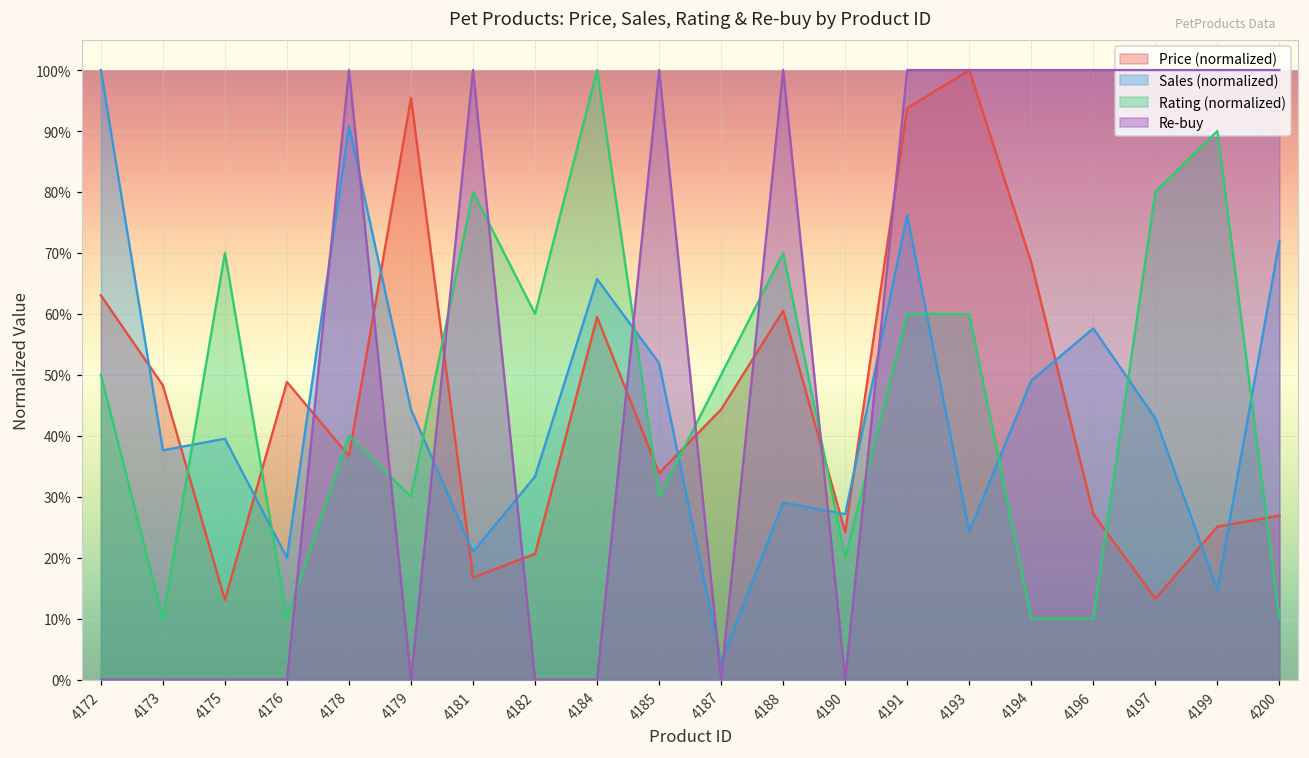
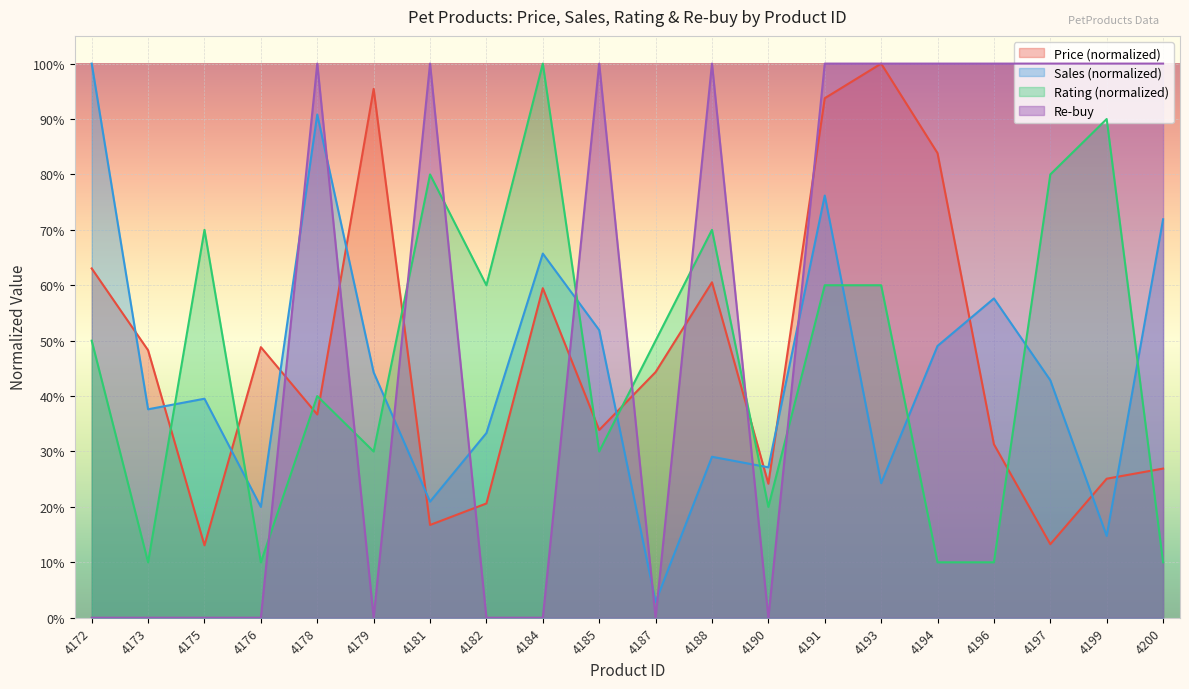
  {
    "Price (normalized)": {
      "4172": "63%",
      "4173": "48%",
      "4175": "13%",
      "4176": "49%",
      "4178": "37%",
      "4179": "95%",
      "4181": "17%",
      "4182": "21%",
      "4184": "59%",
      "4185": "34%",
      "4187": "44%",
      "4188": "61%",
      "4190": "24%",
      "4191": "94%",
-     "4194": "68%",
-     "4196": "27%",
+     "4194": "84%",
+     "4196": "31%",
      "4197": "13%",
      "4199": "25%",
      "4200": "27%"
    },
    "Sales (normalized)": {
      "4172": "100%",
      "4173": "38%",
      "4175": "40%",
      "4176": "20%",
      "4178": "91%",
      "4179": "44%",
      "4181": "21%",
      "4182": "33%",
      "4184": "66%",
      "4185": "52%",
      "4187": "3%",
      "4188": "29%",
      "4190": "27%",
      "4191": "76%",
      "4193": "24%",
      "4194": "49%",
      "4196": "58%",
      "4197": "43%",
      "4199": "15%",
      "4200": "72%"
    },
    "Rating (normalized)": {
      "4172": "50%",
      "4173": "10%",
      "4175": "70%",
      "4176": "10%",
      "4178": "40%",
      "4179": "30%",
      "4181": "80%",
      "4182": "60%",
      "4184": "100%",
      "4185": "30%",
      "4187": "50%",
      "4188": "70%",
      "4190": "20%",
      "4191": "60%",
      "4193": "60%",
      "4194": "10%",
      "4196": "10%",
      "4197": "80%",
      "4200": "10%"
    },
    "Re-buy": {
      "4172": "0%",
      "4173": "0%",
      "4175": "0%",
      "4176": "0%",
      "4178": "100%",
      "4179": "0%",
      "4181": "100%",
      "4182": "0%",
      "4184": "0%",
      "4185": "100%",
      "4187": "0%",
      "4188": "100%",
      "4190": "0%",
      "4191": "100%",
      "4194": "100%",
      "4196": "100%"
    }
  }
